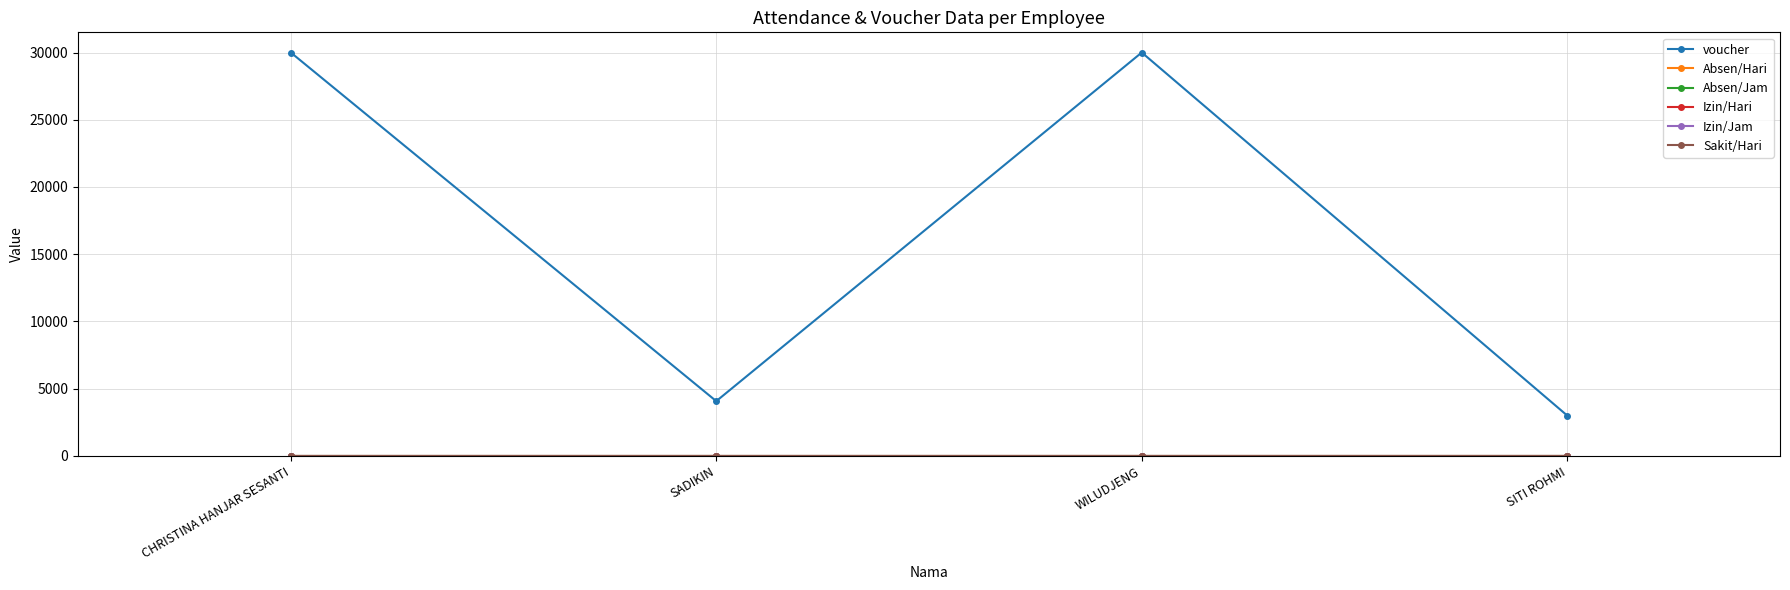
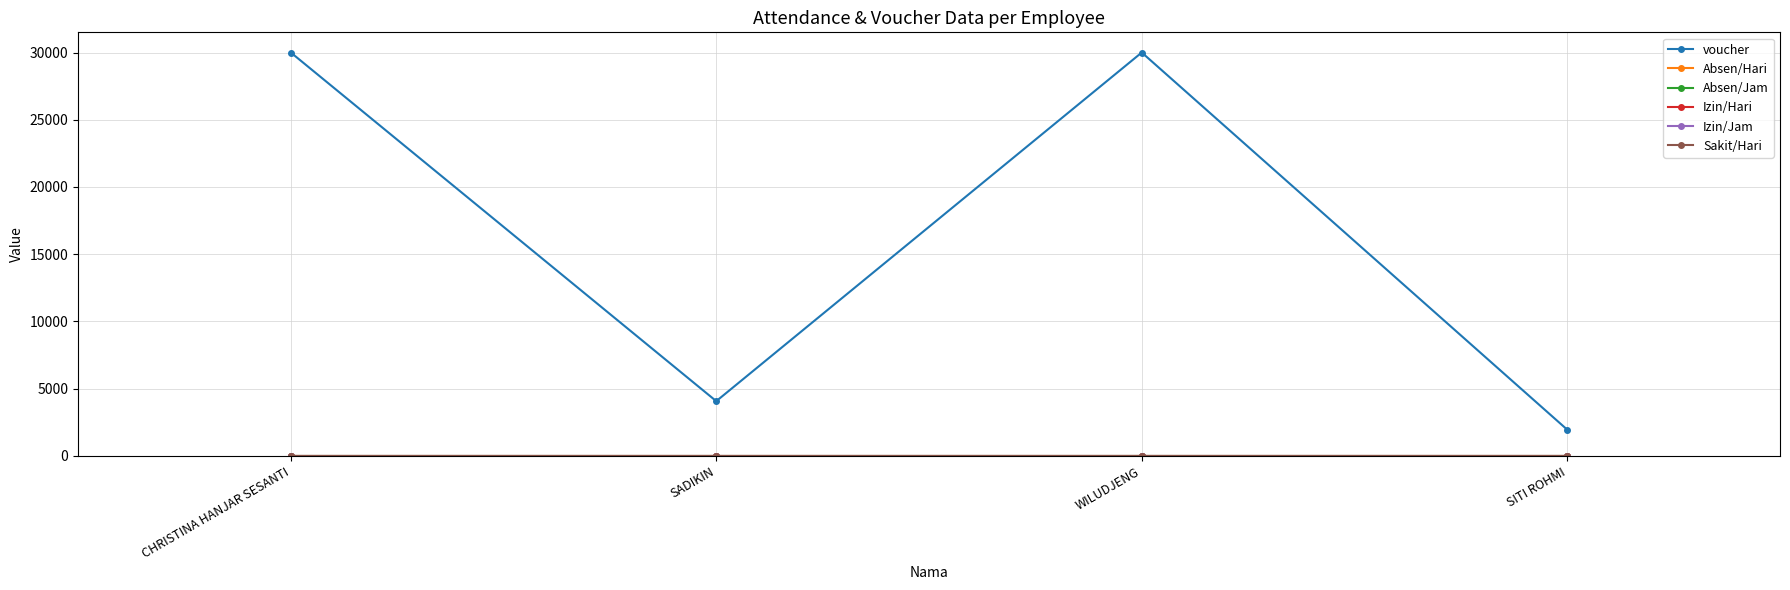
  {
    "voucher": {
      "CHRISTINA HANJAR SESANTI": 30000,
      "SADIKIN": 4100,
      "WILUDJENG": 30000,
-     "SITI ROHMI": 3000
+     "SITI ROHMI": 2000
    },
    "Sakit/Hari": {
      "CHRISTINA HANJAR SESANTI": 0,
      "SADIKIN": 0,
      "WILUDJENG": 0,
      "SITI ROHMI": 0
    }
  }
